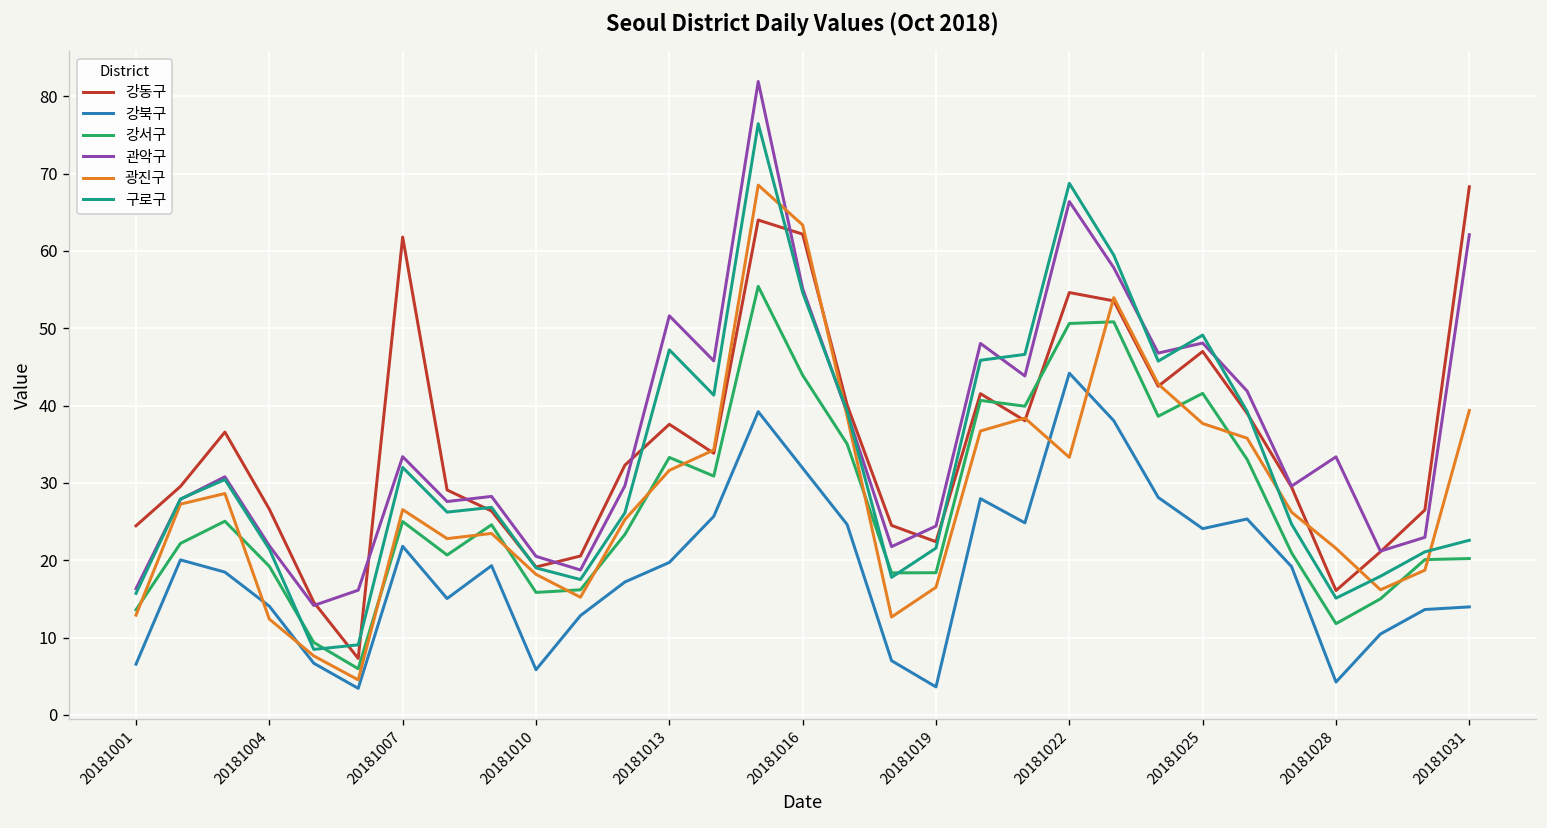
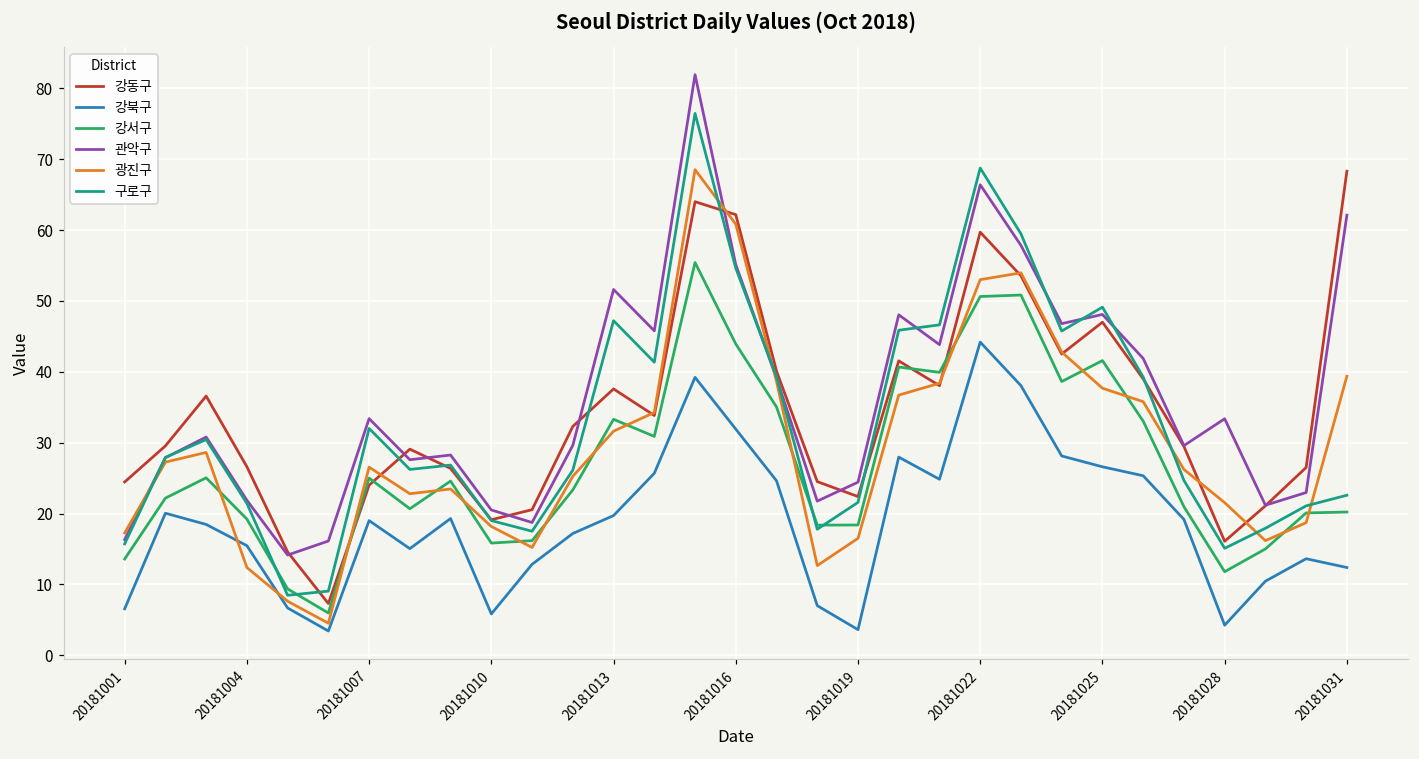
  {
    "강동구": {
      "20181001": 24,
      "20181004": 27,
-     "20181007": 62,
+     "20181007": 24,
      "20181013": 38,
      "20181016": 62,
      "20181019": 22,
-     "20181022": 55,
+     "20181022": 60,
      "20181025": 47,
      "20181028": 16,
      "20181031": 68
    },
    "강북구": {
      "20181001": 7,
-     "20181004": 14,
-     "20181007": 22,
+     "20181004": 15,
+     "20181007": 19,
      "20181010": 6,
      "20181013": 20,
      "20181016": 32,
      "20181019": 4,
      "20181022": 44,
-     "20181025": 24,
+     "20181025": 27,
      "20181028": 4,
-     "20181031": 14
+     "20181031": 12
    },
    "관악구": {
      "20181001": 16,
      "20181004": 22,
      "20181007": 33,
      "20181010": 21,
      "20181013": 52,
      "20181016": 55,
      "20181019": 24,
      "20181022": 66,
      "20181025": 48,
      "20181028": 33,
      "20181031": 62
    },
    "광진구": {
-     "20181001": 13,
+     "20181001": 17,
      "20181004": 12,
      "20181007": 27,
      "20181010": 18,
      "20181013": 32,
-     "20181016": 63,
+     "20181016": 61,
      "20181019": 17,
-     "20181022": 33,
+     "20181022": 53,
      "20181025": 38,
      "20181028": 22,
      "20181031": 39
    }
  }
